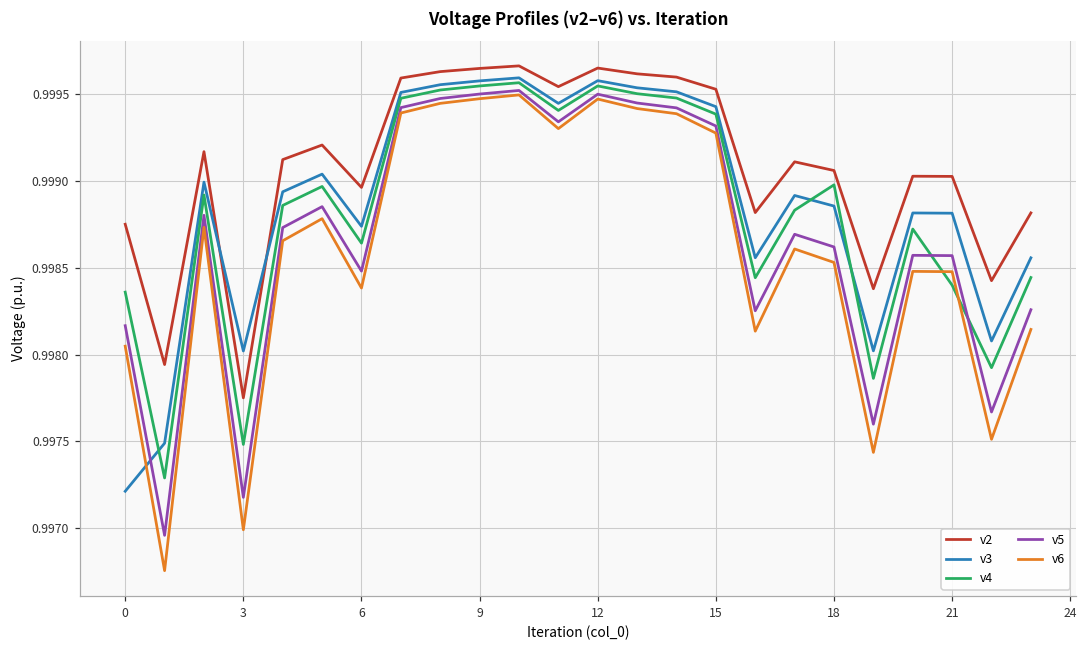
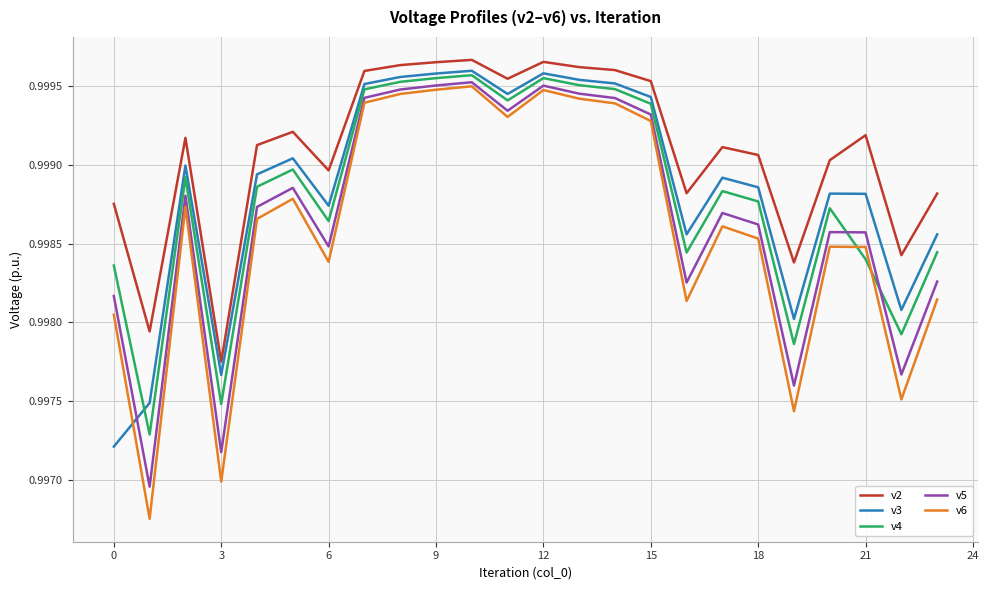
  {
    "v2": {
      "0": 0.99875,
      "3": 0.99775,
      "6": 0.99896,
      "9": 0.99965,
      "12": 0.99965,
      "15": 0.99953,
      "18": 0.99906,
-     "21": 0.99903
+     "21": 0.99919
    },
    "v3": {
      "0": 0.99721,
-     "3": 0.99802,
+     "3": 0.99767,
      "6": 0.99874,
      "9": 0.99958,
      "12": 0.99958,
      "15": 0.99943,
      "18": 0.99886,
      "21": 0.99882
    },
    "v4": {
      "0": 0.99836,
      "3": 0.99748,
      "6": 0.99864,
      "9": 0.99955,
      "12": 0.99955,
      "15": 0.99939,
-     "18": 0.99898,
+     "18": 0.99877,
      "21": 0.99840
    },
    "v5": {
      "0": 0.99817,
      "3": 0.99718,
      "6": 0.99848,
      "9": 0.99950,
      "12": 0.99950,
      "15": 0.99932,
      "18": 0.99862,
      "21": 0.99857
    },
    "v6": {
      "0": 0.99805,
      "3": 0.99699,
      "6": 0.99838,
      "9": 0.99948,
      "12": 0.99947,
      "15": 0.99928,
      "18": 0.99853,
      "21": 0.99848
    }
  }
